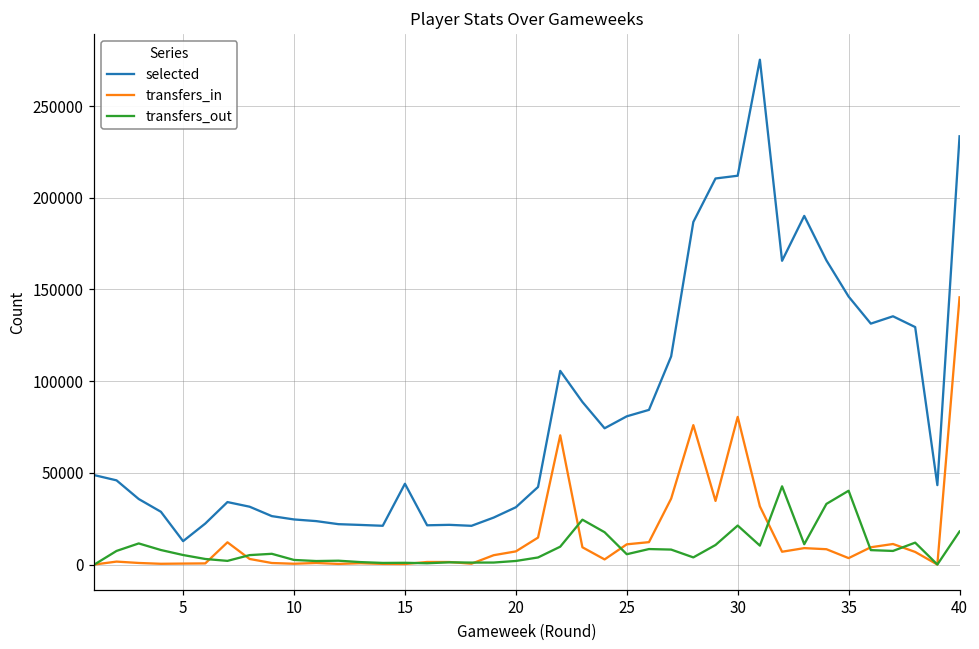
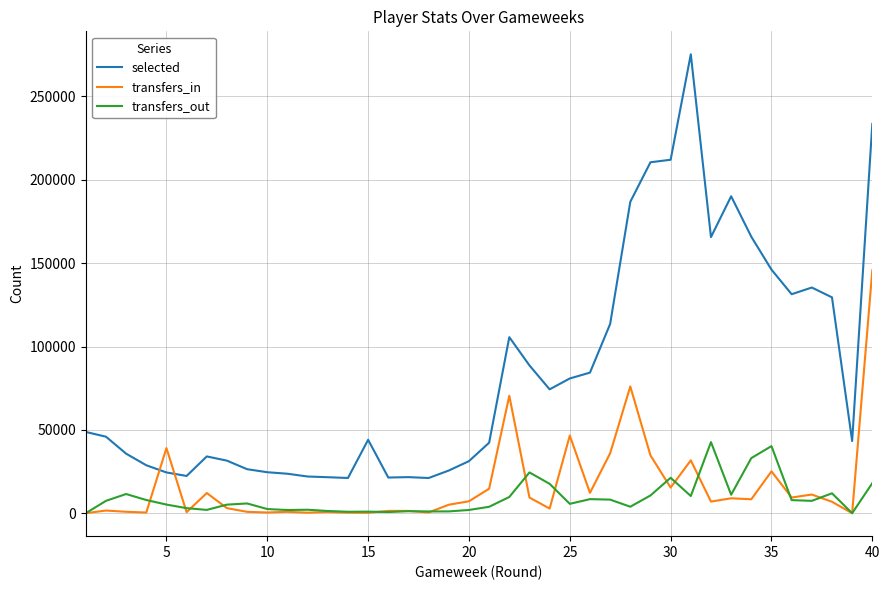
  {
    "selected": {
-     "5": 13000,
+     "5": 24000,
      "10": 25000,
      "15": 44000,
      "20": 31000,
      "25": 81000,
      "30": 212000,
      "35": 146000,
      "40": 234000
    },
    "transfers_in": {
-     "5": 1000,
+     "5": 39000,
      "10": 0,
      "20": 7000,
-     "25": 11000,
-     "30": 81000,
-     "35": 3000,
+     "25": 47000,
+     "30": 15000,
+     "35": 25000,
      "40": 146000
    },
    "transfers_out": {
      "5": 5000,
      "10": 3000,
      "20": 2000,
      "25": 6000,
      "30": 21000,
      "35": 40000,
      "40": 18000
    }
  }
